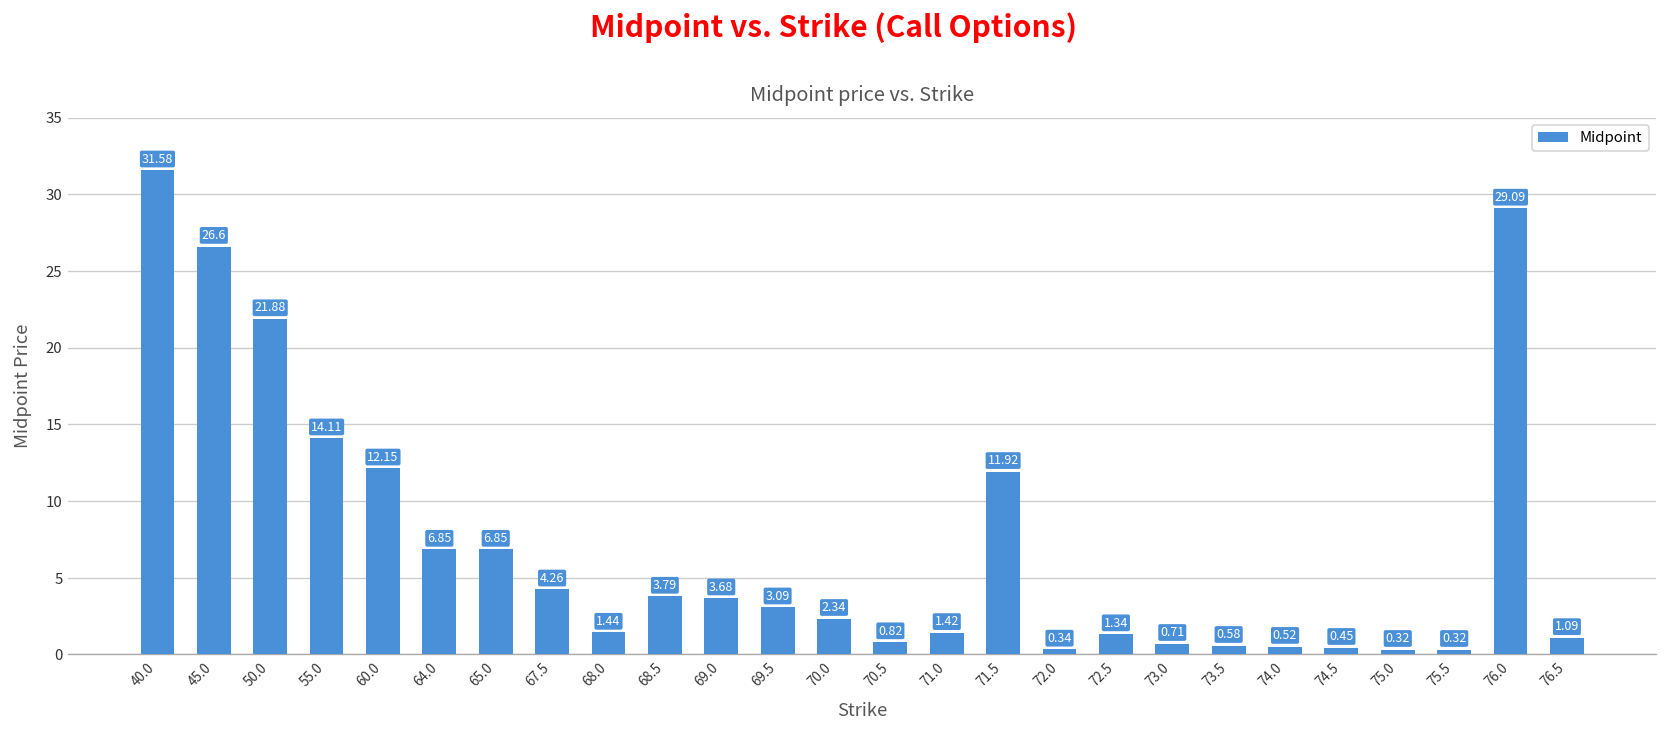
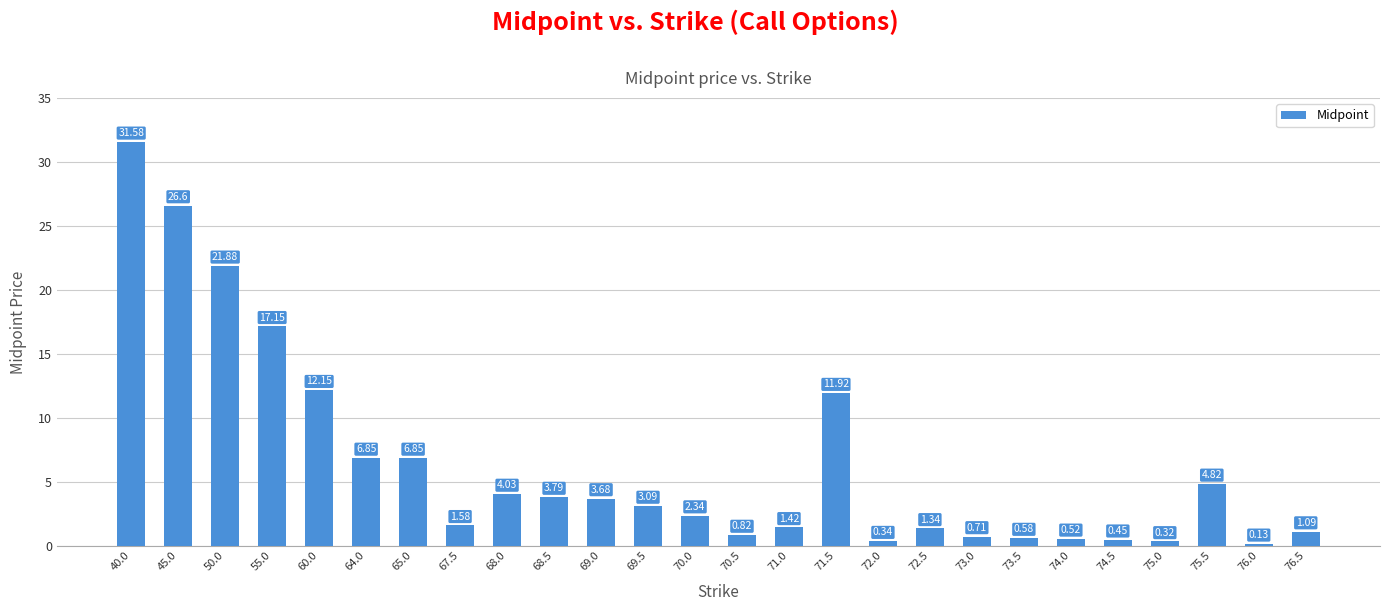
  {
-   "55.0": 14.11,
-   "67.5": 4.26,
-   "68.0": 1.44,
-   "75.5": 0.32,
-   "76.0": 29.09
+   "55.0": 17.15,
+   "67.5": 1.58,
+   "68.0": 4.03,
+   "75.5": 4.82,
+   "76.0": 0.13
  }
